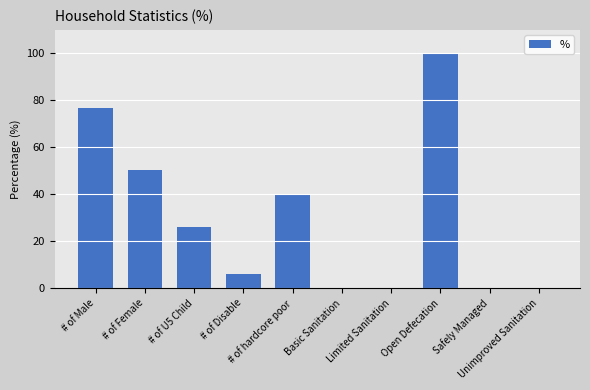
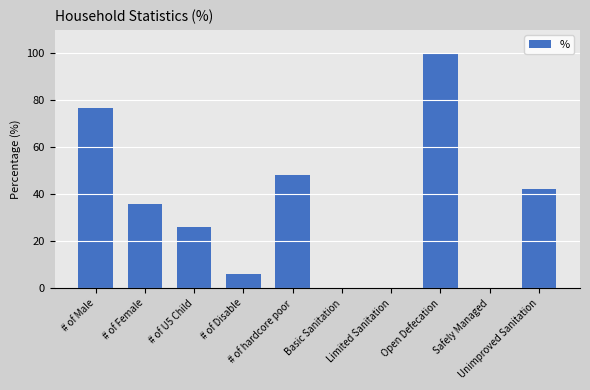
  {
    "# of Male": 77,
-   "# of Female": 50,
+   "# of Female": 36,
    "# of U5 Child": 26,
    "# of Disable": 6,
-   "# of hardcore poor": 40,
+   "# of hardcore poor": 48,
    "Basic Sanitation": 0,
    "Open Defecation": 100,
    "Safely Managed": 0,
-   "Unimproved Sanitation": 0
+   "Unimproved Sanitation": 42
  }
